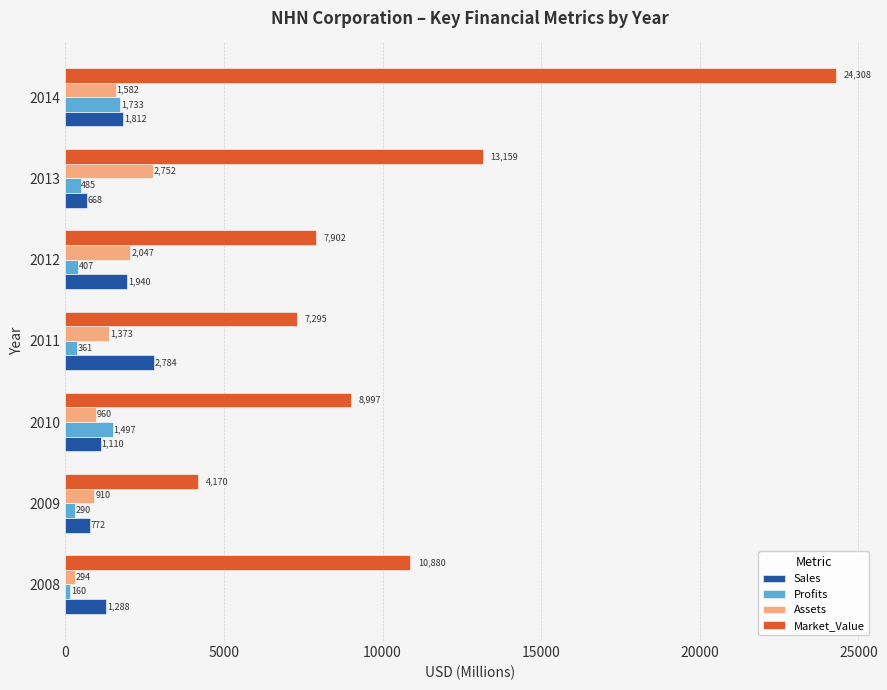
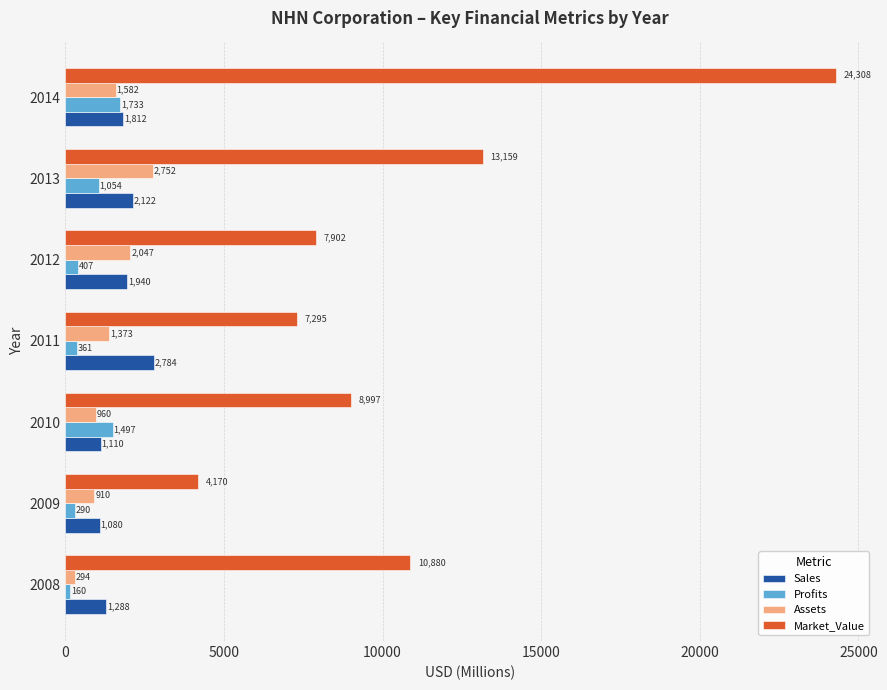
  {
    "Sales": {
      "2014": "1,812",
-     "2013": "668",
+     "2013": "2,122",
      "2012": "1,940",
      "2011": "2,784",
      "2010": "1,110",
-     "2009": "772",
+     "2009": "1,080",
      "2008": "1,288"
    },
    "Profits": {
      "2014": "1,733",
-     "2013": "485",
+     "2013": "1,054",
      "2012": "407",
      "2011": "361",
      "2010": "1,497",
      "2009": "290",
      "2008": "160"
    },
    "Assets": {
      "2014": "1,582",
      "2013": "2,752",
      "2012": "2,047",
      "2011": "1,373",
      "2010": "960",
      "2009": "910",
      "2008": "294"
    },
    "Market_Value": {
      "2014": "24,308",
      "2013": "13,159",
      "2012": "7,902",
      "2011": "7,295",
      "2010": "8,997",
      "2009": "4,170",
      "2008": "10,880"
    }
  }
